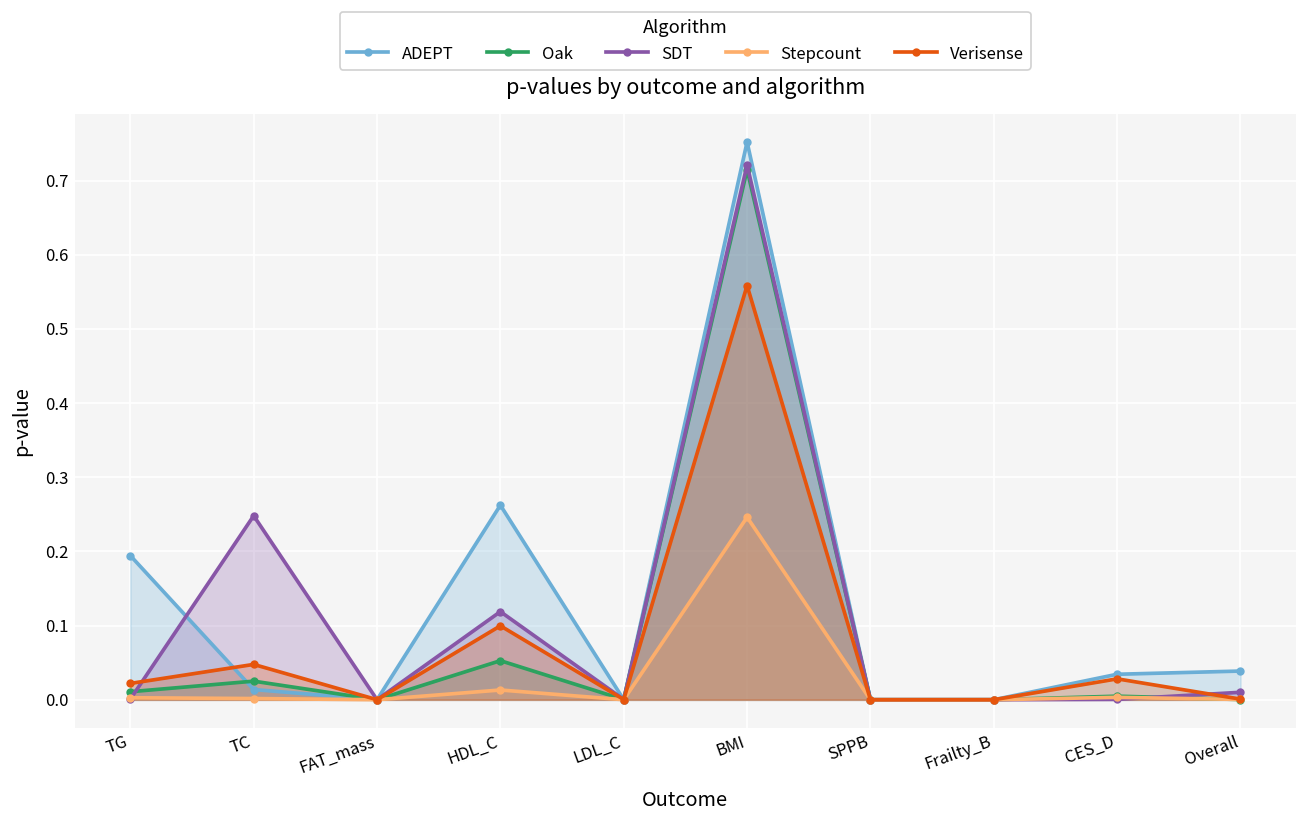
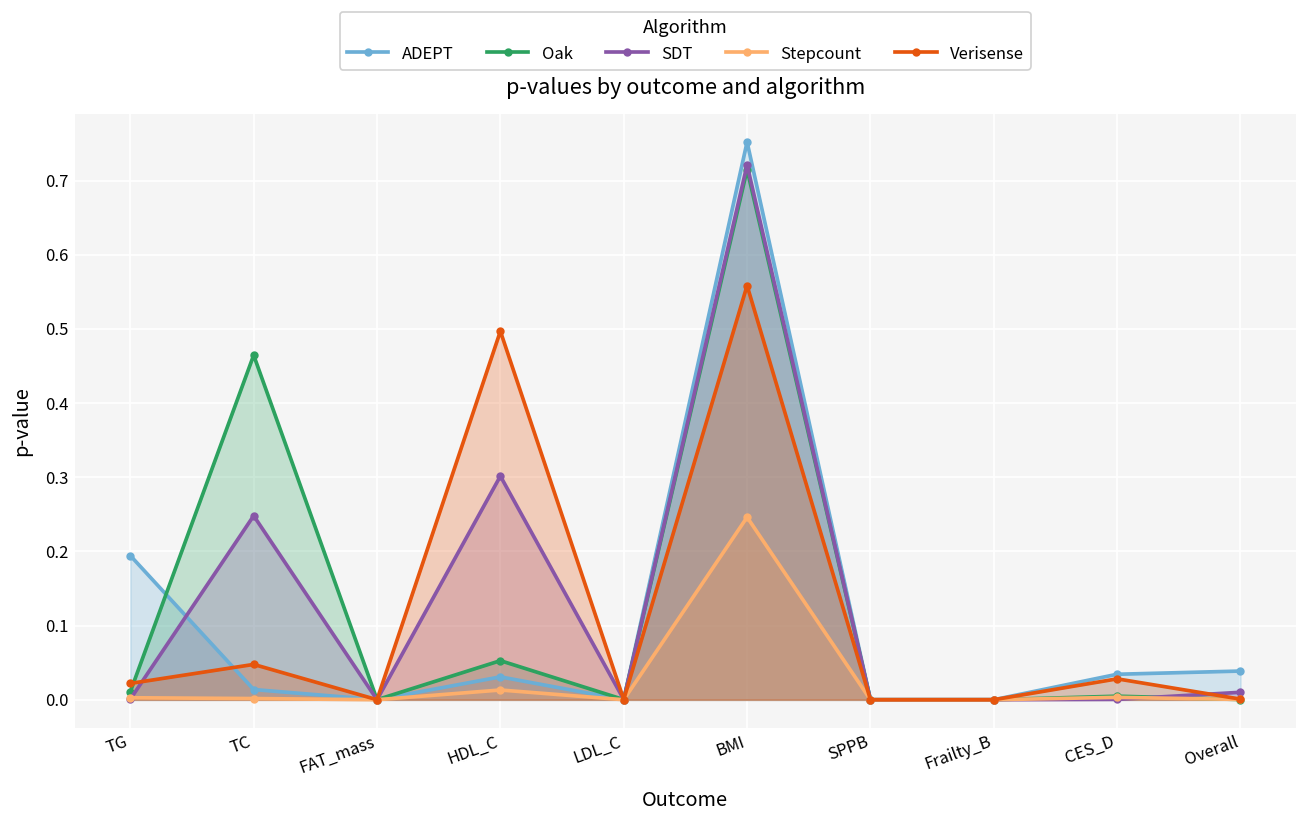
  {
    "ADEPT": {
      "TG": 0.19,
      "TC": 0.01,
-     "HDL_C": 0.26,
+     "HDL_C": 0.03,
      "BMI": 0.75,
      "CES_D": 0.03,
      "Overall": 0.04
    },
    "Oak": {
      "TG": 0.01,
-     "TC": 0.03,
+     "TC": 0.46,
      "HDL_C": 0.05,
      "BMI": 0.71
    },
    "SDT": {
      "TC": 0.25,
-     "HDL_C": 0.12,
+     "HDL_C": 0.30,
      "BMI": 0.72,
      "Overall": 0.01
    },
    "Stepcount": {
      "TC": 0.00,
      "HDL_C": 0.01,
      "BMI": 0.25
    },
    "Verisense": {
      "TG": 0.02,
      "TC": 0.05,
-     "HDL_C": 0.10,
+     "HDL_C": 0.50,
      "BMI": 0.56,
      "CES_D": 0.03
    }
  }
